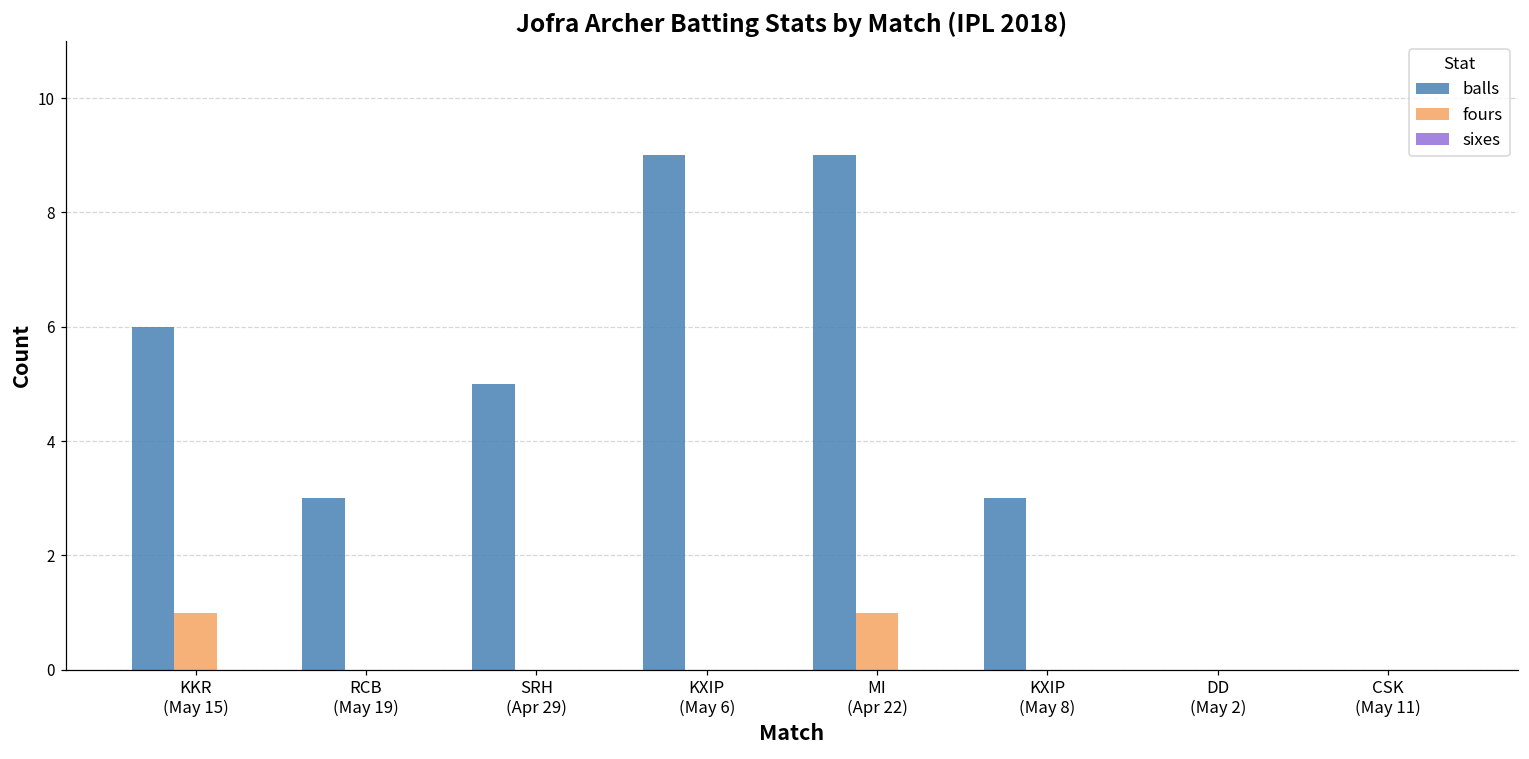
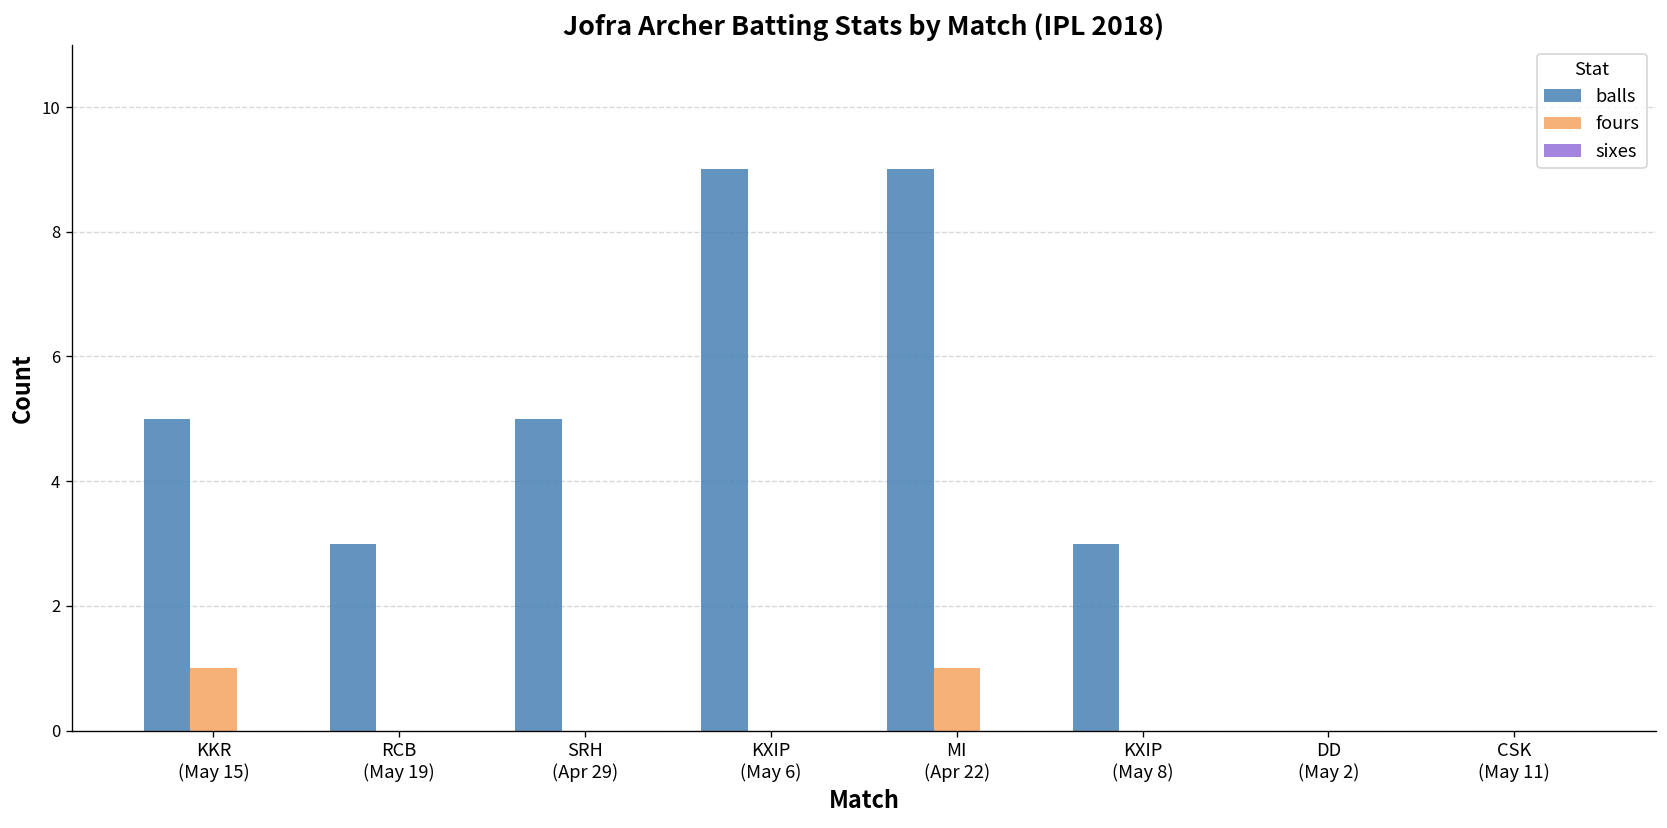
  {
    "balls": {
-     "KKR (May 15)": 6,
+     "KKR (May 15)": 5,
      "RCB (May 19)": 3,
      "SRH (Apr 29)": 5,
      "KXIP (May 6)": 9,
      "MI (Apr 22)": 9,
      "KXIP (May 8)": 3,
      "DD (May 2)": 0,
      "CSK (May 11)": 0
    },
    "fours": {
      "KKR (May 15)": 1,
      "RCB (May 19)": 0,
      "SRH (Apr 29)": 0,
      "KXIP (May 6)": 0,
      "MI (Apr 22)": 1,
      "KXIP (May 8)": 0,
      "DD (May 2)": 0,
      "CSK (May 11)": 0
    },
    "sixes": {
      "KKR (May 15)": 0,
      "RCB (May 19)": 0,
      "SRH (Apr 29)": 0,
      "KXIP (May 6)": 0,
      "MI (Apr 22)": 0,
      "KXIP (May 8)": 0,
      "DD (May 2)": 0,
      "CSK (May 11)": 0
    }
  }
